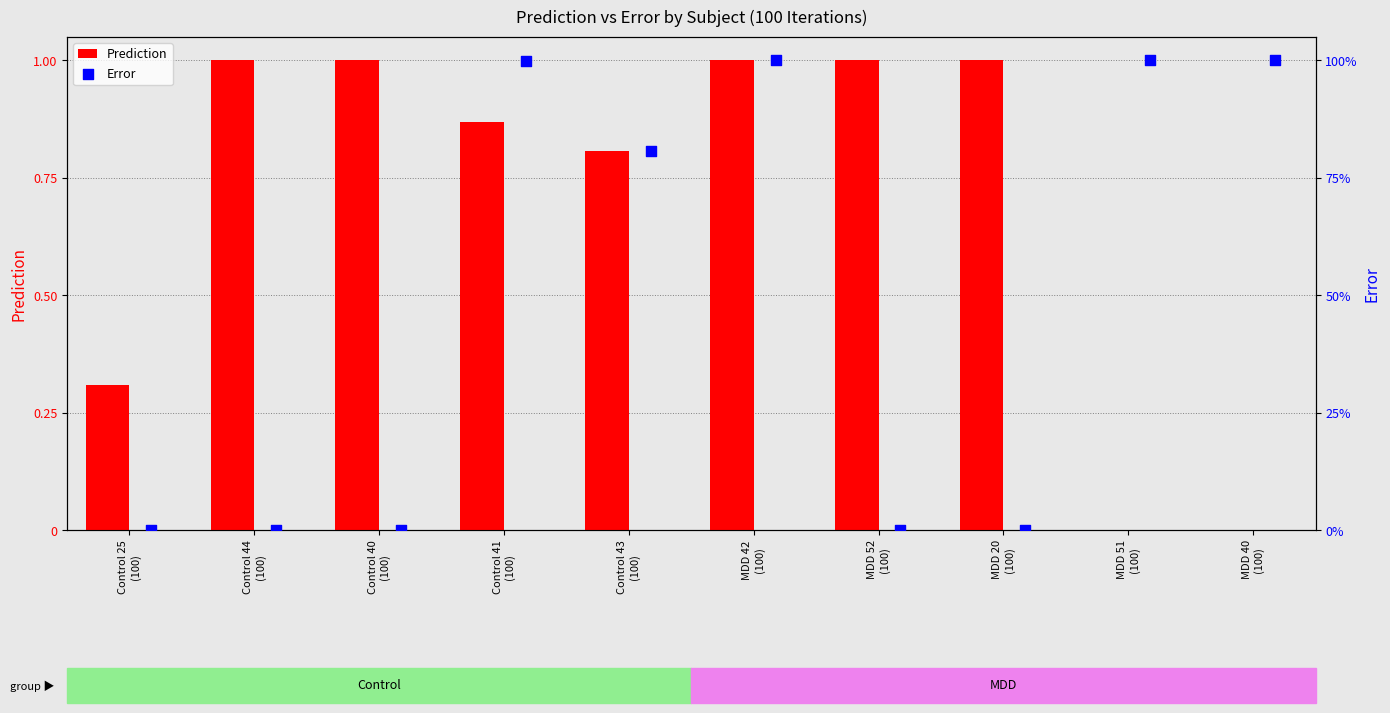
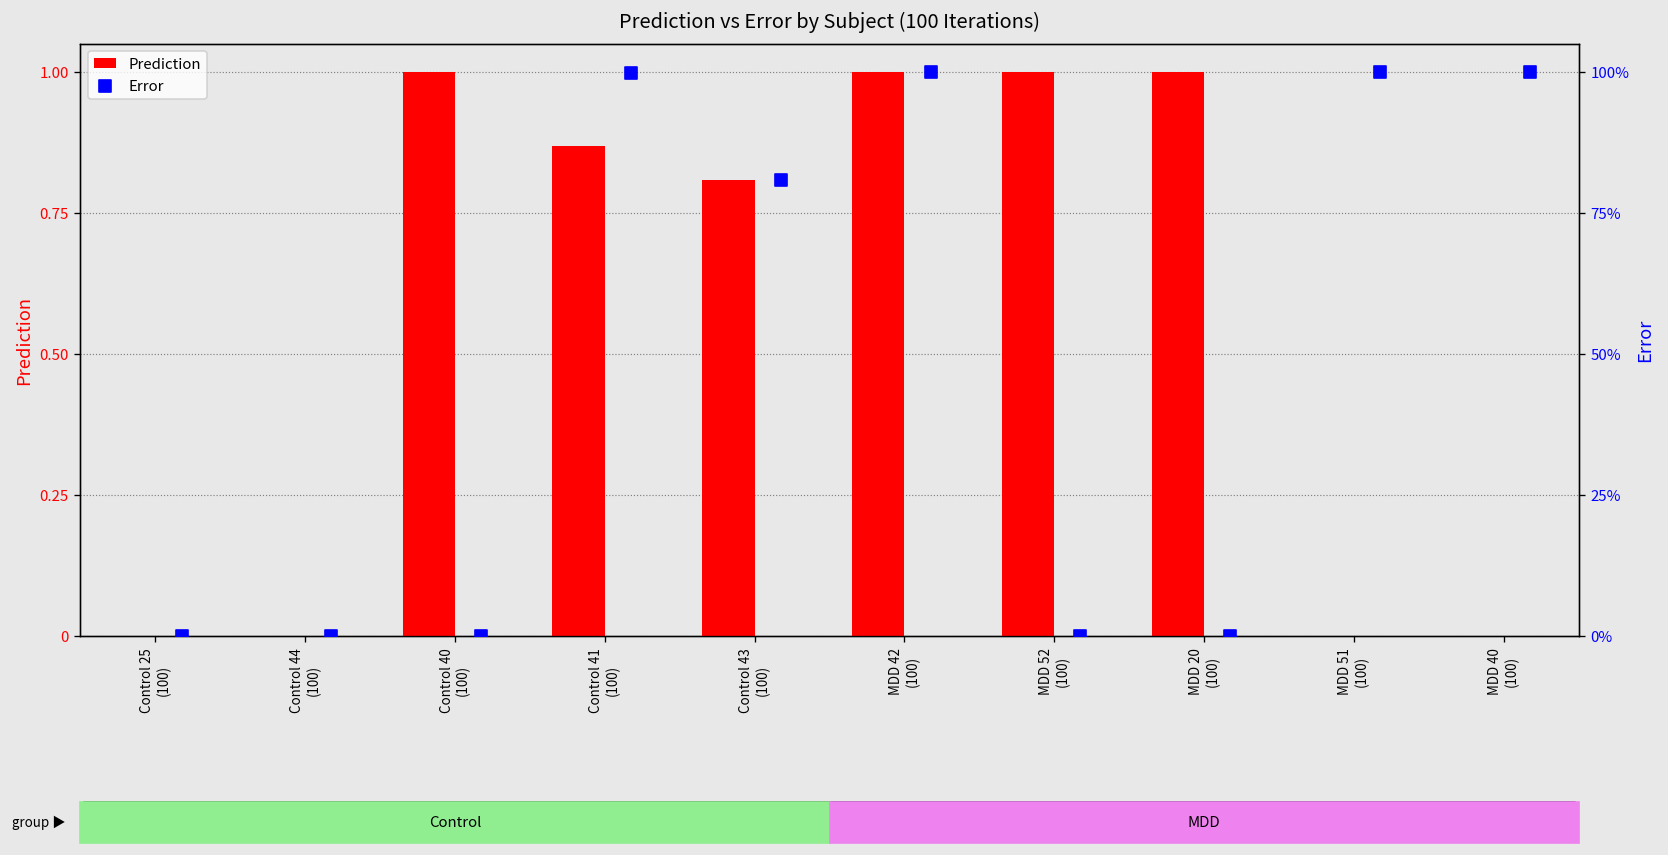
  {
    "Prediction": {
-     "Control 25 (100)": 0.31,
-     "Control 44 (100)": 1,
+     "Control 25 (100)": 0.00,
+     "Control 44 (100)": 0,
      "Control 40 (100)": 1.00,
      "Control 41 (100)": 0.87,
      "Control 43 (100)": 0.81,
      "MDD 42 (100)": 1.00,
      "MDD 52 (100)": 1.00,
      "MDD 20 (100)": 1.00
    }
  }
